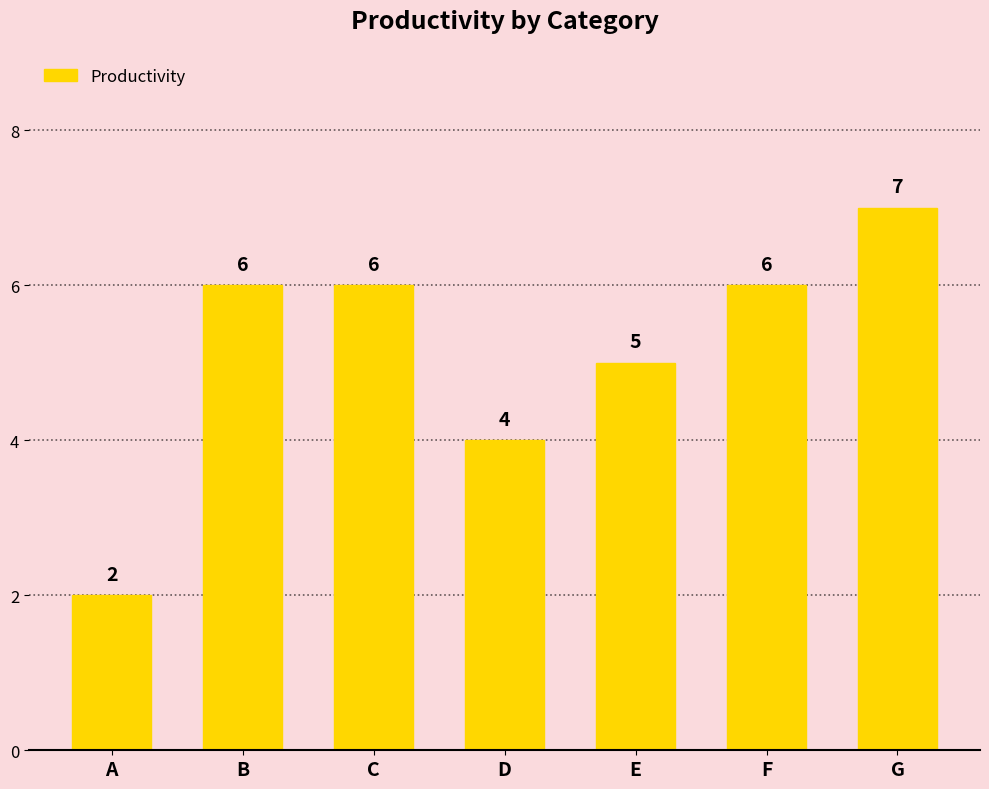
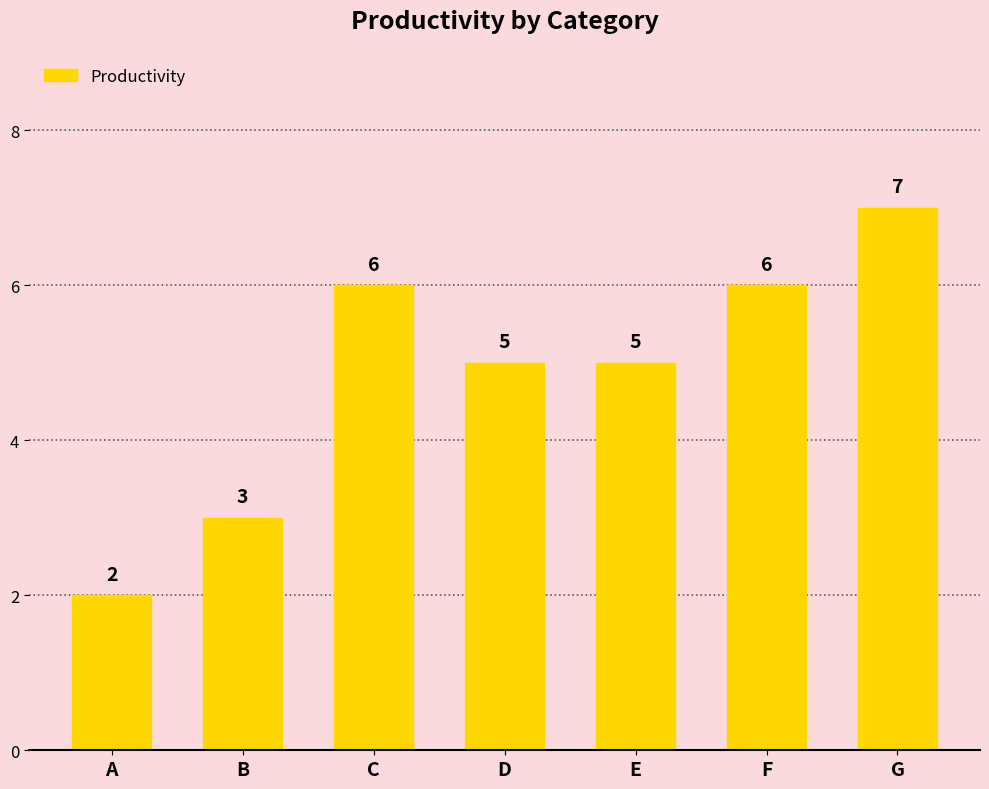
  {
    "A": 2,
-   "B": 6,
+   "B": 3,
    "C": 6,
-   "D": 4,
+   "D": 5,
    "E": 5,
    "F": 6,
    "G": 7
  }
